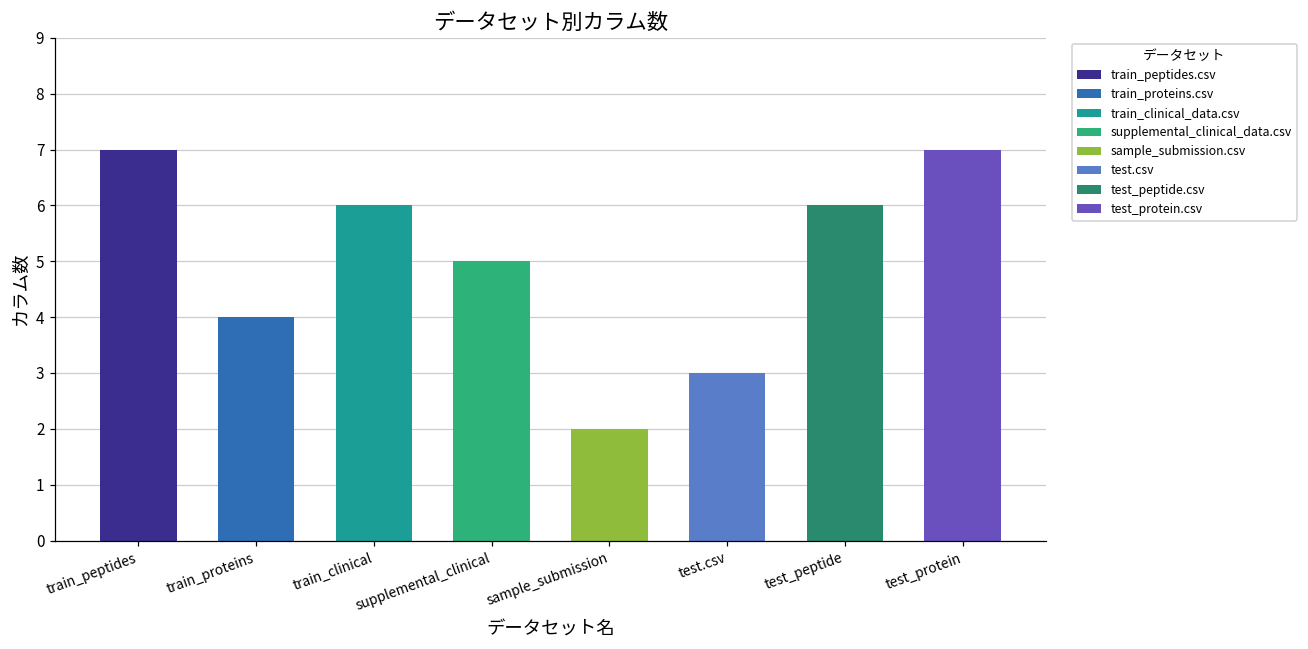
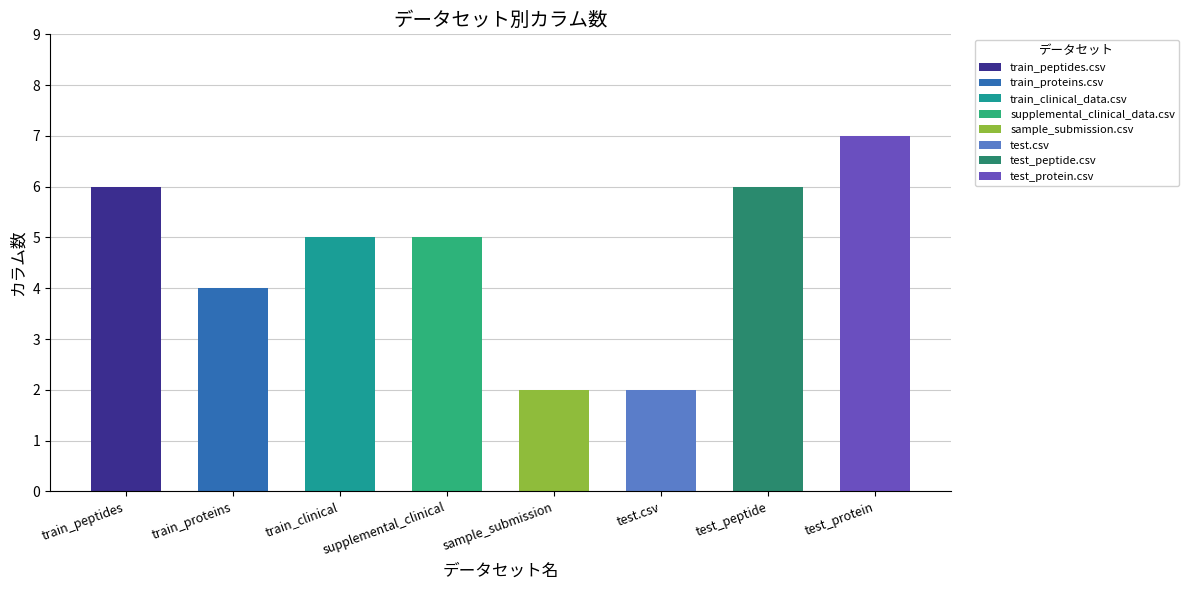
  {
-   "train_peptides": 7,
+   "train_peptides": 6,
    "train_proteins": 4,
-   "train_clinical": 6,
+   "train_clinical": 5,
    "supplemental_clinical": 5,
    "sample_submission": 2,
-   "test.csv": 3,
+   "test.csv": 2,
    "test_peptide": 6,
    "test_protein": 7
  }
